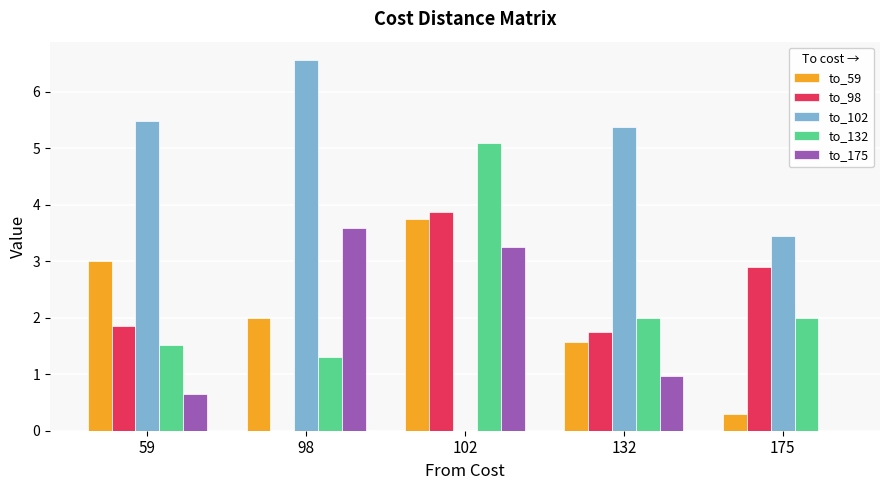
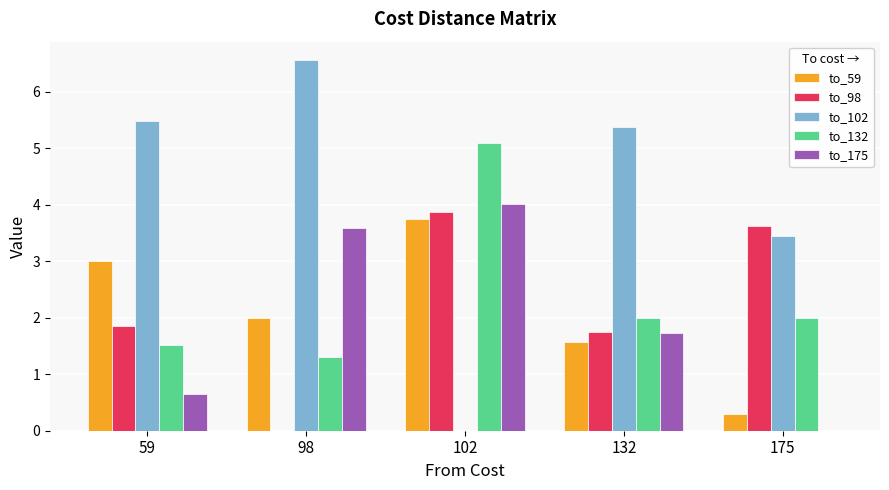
  {
    "to_59": {
      "59": 3.0,
      "98": 2.0,
      "102": 3.8,
      "132": 1.6,
      "175": 0.3
    },
    "to_98": {
      "59": 1.9,
      "98": 0.0,
      "102": 3.9,
      "132": 1.7,
-     "175": 2.9
+     "175": 3.6
    },
    "to_102": {
      "59": 5.5,
      "98": 6.6,
      "102": 0.0,
      "132": 5.4,
      "175": 3.4
    },
    "to_132": {
      "59": 1.5,
      "98": 1.3,
      "102": 5.1,
      "132": 2.0,
      "175": 2.0
    },
    "to_175": {
      "59": 0.7,
      "98": 3.6,
-     "102": 3.3,
-     "132": 1.0,
+     "102": 4.0,
+     "132": 1.7,
      "175": 0.0
    }
  }
